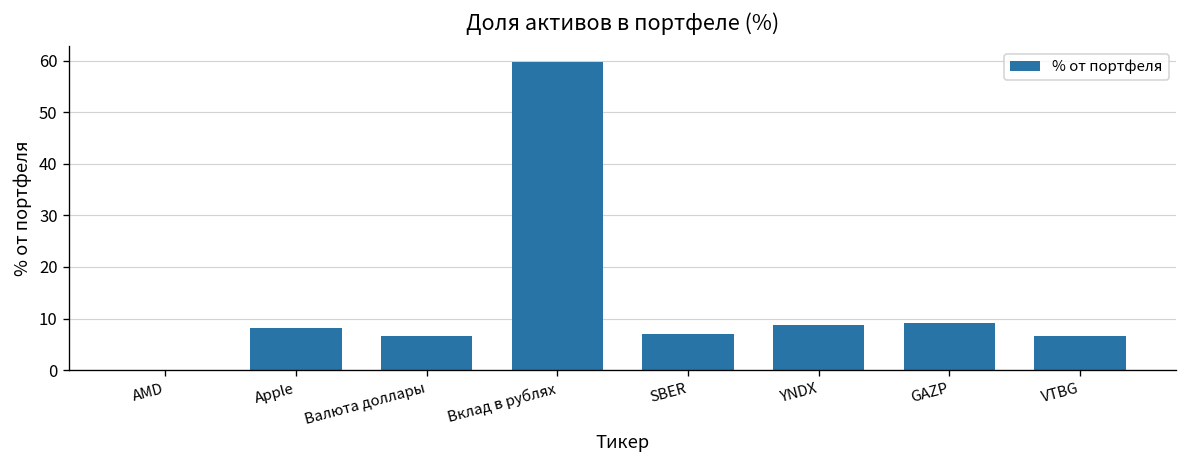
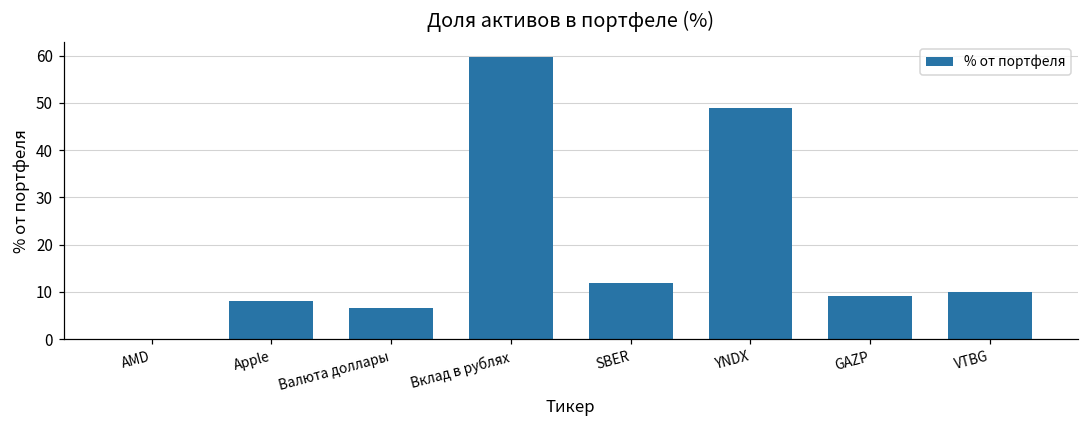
  {
    "AMD": 0,
    "Apple": 8,
    "Валюта доллары": 7,
    "Вклад в рублях": 60,
-   "SBER": 7,
-   "YNDX": 9,
+   "SBER": 12,
+   "YNDX": 49,
    "GAZP": 9,
-   "VTBG": 7
+   "VTBG": 10
  }
